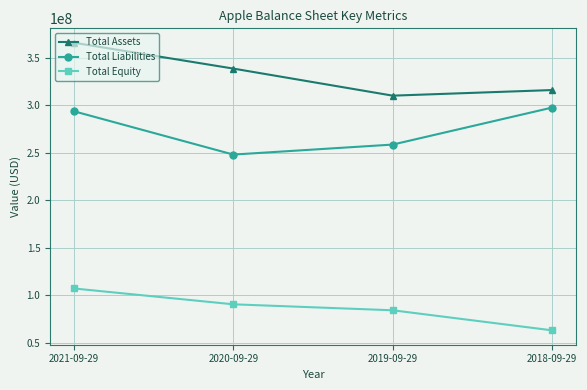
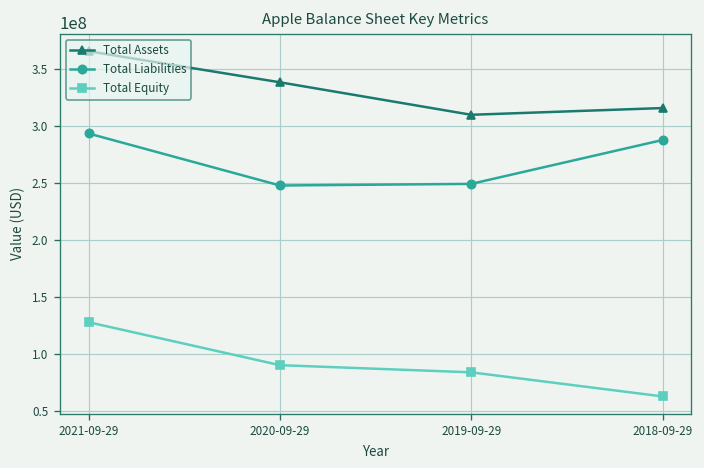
  {
    "Total Assets": {
      "2020-09-29": 340000000,
      "2019-09-29": 310000000,
      "2018-09-29": 320000000
    },
    "Total Liabilities": {
      "2021-09-29": 290000000,
      "2020-09-29": 250000000,
-     "2019-09-29": 260000000,
-     "2018-09-29": 300000000
+     "2019-09-29": 250000000,
+     "2018-09-29": 290000000
    },
    "Total Equity": {
-     "2021-09-29": 110000000,
+     "2021-09-29": 130000000,
      "2020-09-29": 90000000,
      "2019-09-29": 80000000,
      "2018-09-29": 60000000
    }
  }
